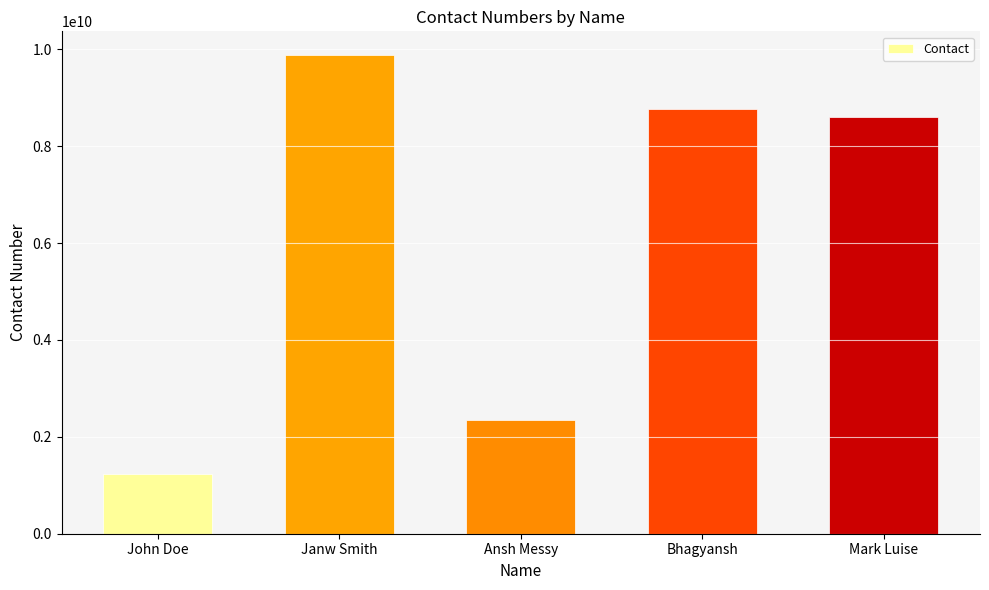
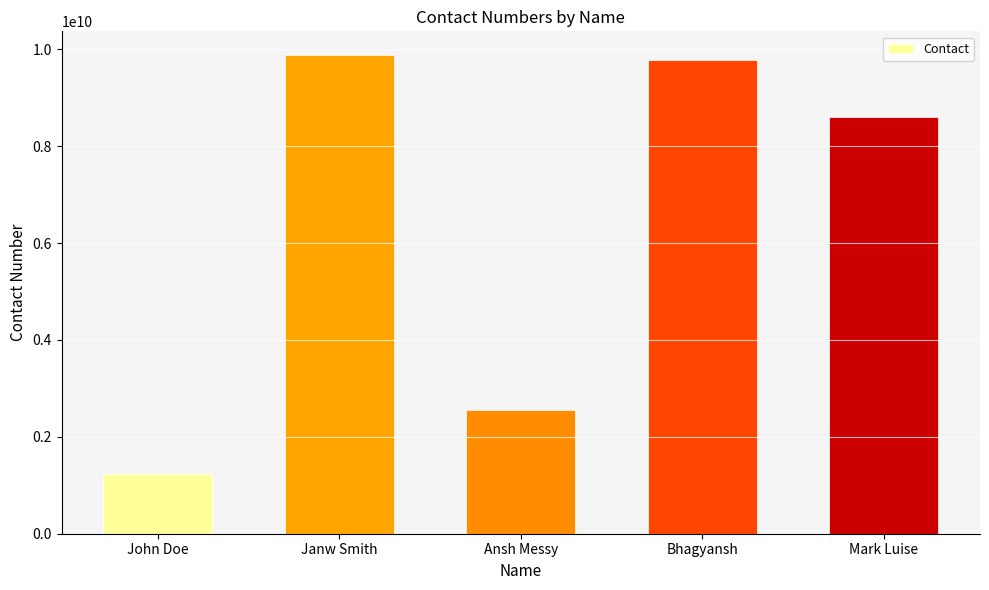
  {
    "John Doe": 1200000000,
    "Janw Smith": 9900000000,
-   "Ansh Messy": 2300000000,
-   "Bhagyansh": 8800000000,
+   "Ansh Messy": 2600000000,
+   "Bhagyansh": 9800000000,
    "Mark Luise": 8600000000
  }
